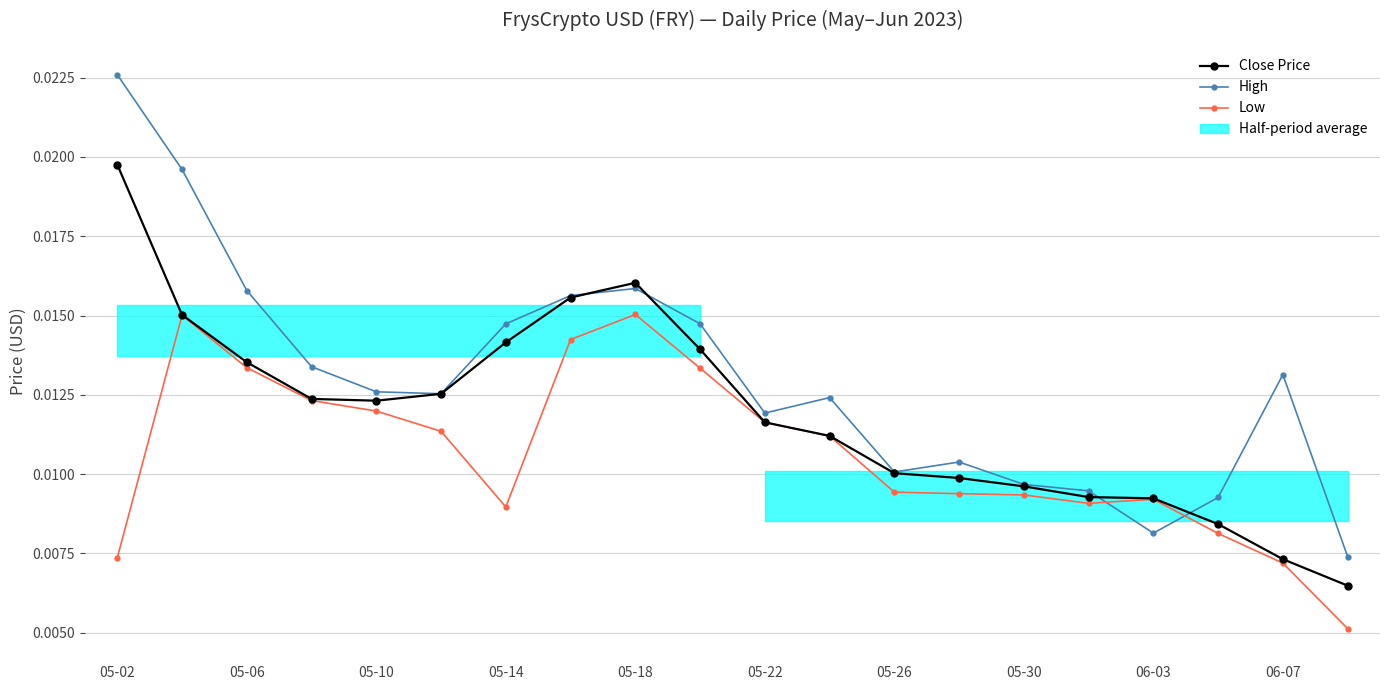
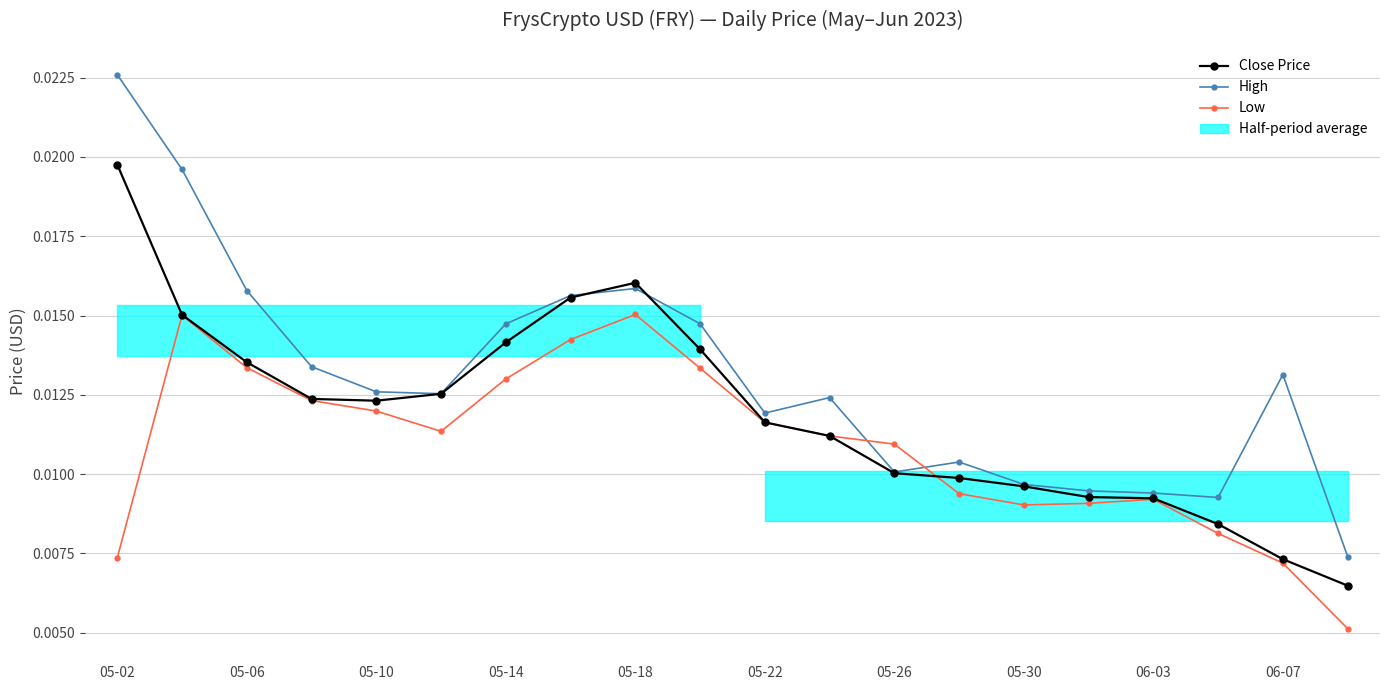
  {
    "Close Price": {
      "05-02": 0.0198,
      "05-06": 0.0135,
      "05-10": 0.0123,
      "05-14": 0.0142,
      "05-18": 0.0160,
      "06-07": 0.0073
    },
    "High": {
      "05-02": 0.0226,
      "05-06": 0.0158,
      "05-10": 0.0126,
      "05-14": 0.0147,
      "05-18": 0.0159,
      "05-22": 0.0119,
-     "06-03": 0.0081,
+     "06-03": 0.0094,
      "06-07": 0.0131
    },
    "Low": {
      "05-02": 0.0074,
      "05-06": 0.0134,
      "05-10": 0.0120,
-     "05-14": 0.0090,
+     "05-14": 0.0130,
      "05-18": 0.0150,
-     "05-26": 0.0094,
-     "05-30": 0.0093,
+     "05-26": 0.0109,
+     "05-30": 0.0090,
      "06-07": 0.0072
    }
  }
